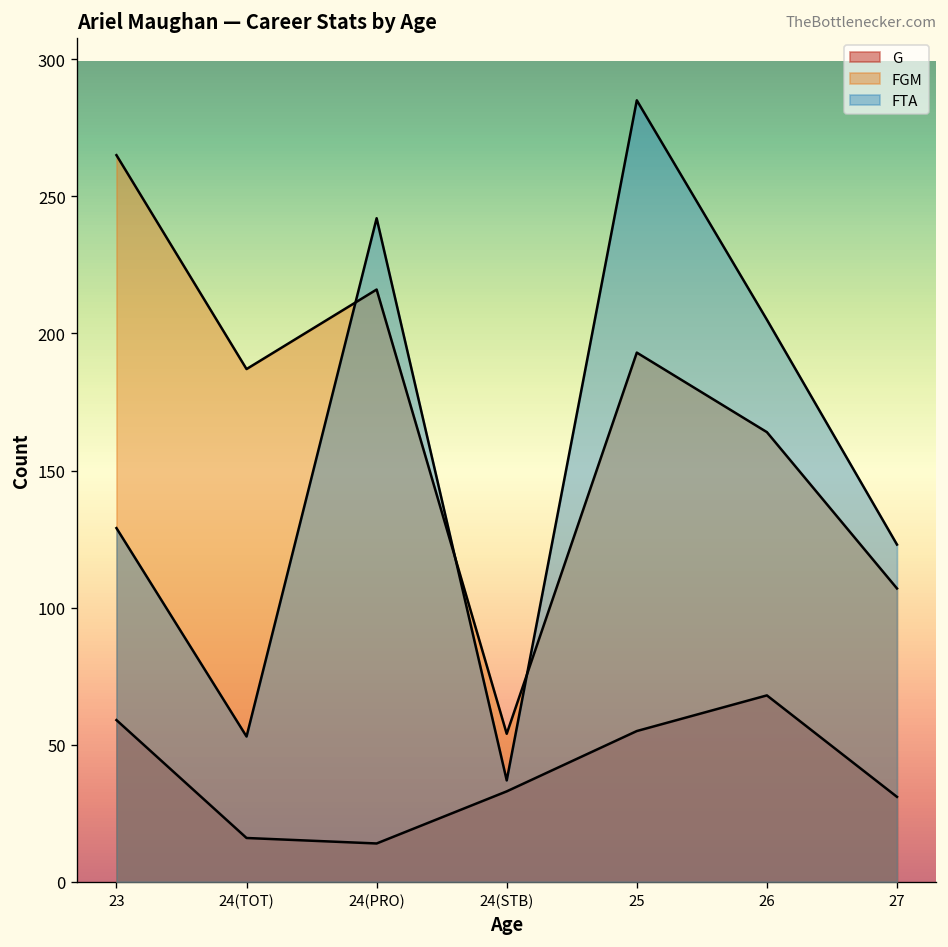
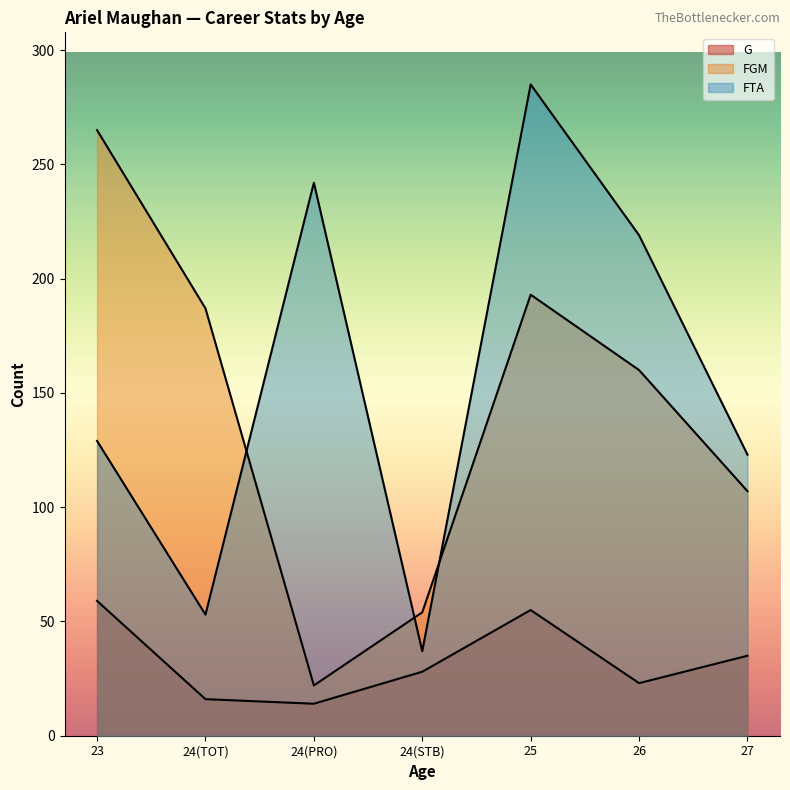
  {
    "G": {
      "23": 59,
      "24(TOT)": 16,
      "24(PRO)": 14,
-     "24(STB)": 33,
+     "24(STB)": 28,
      "25": 55,
-     "26": 68,
-     "27": 31
+     "26": 23,
+     "27": 35
    },
    "FGM": {
      "23": 265,
      "24(TOT)": 187,
-     "24(PRO)": 216,
+     "24(PRO)": 22,
      "24(STB)": 54,
      "25": 193,
-     "26": 164,
+     "26": 160,
      "27": 107
    },
    "FTA": {
      "23": 129,
      "24(TOT)": 53,
      "24(PRO)": 242,
      "24(STB)": 37,
      "25": 285,
-     "26": 205,
+     "26": 219,
      "27": 123
    }
  }
